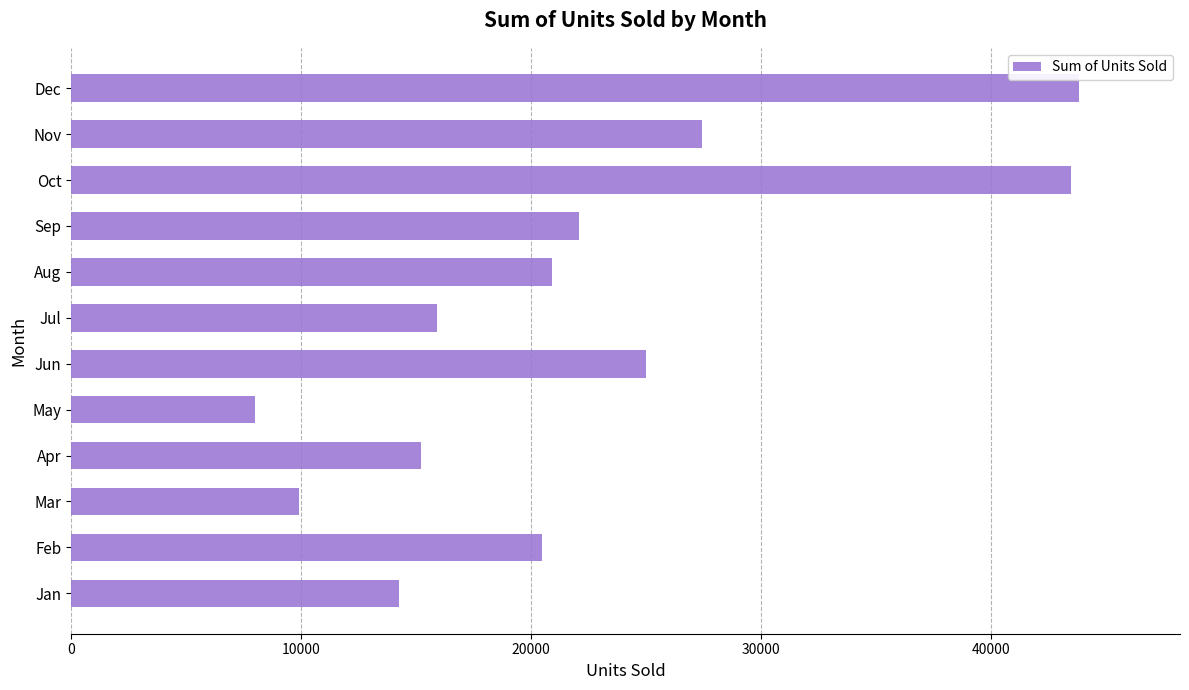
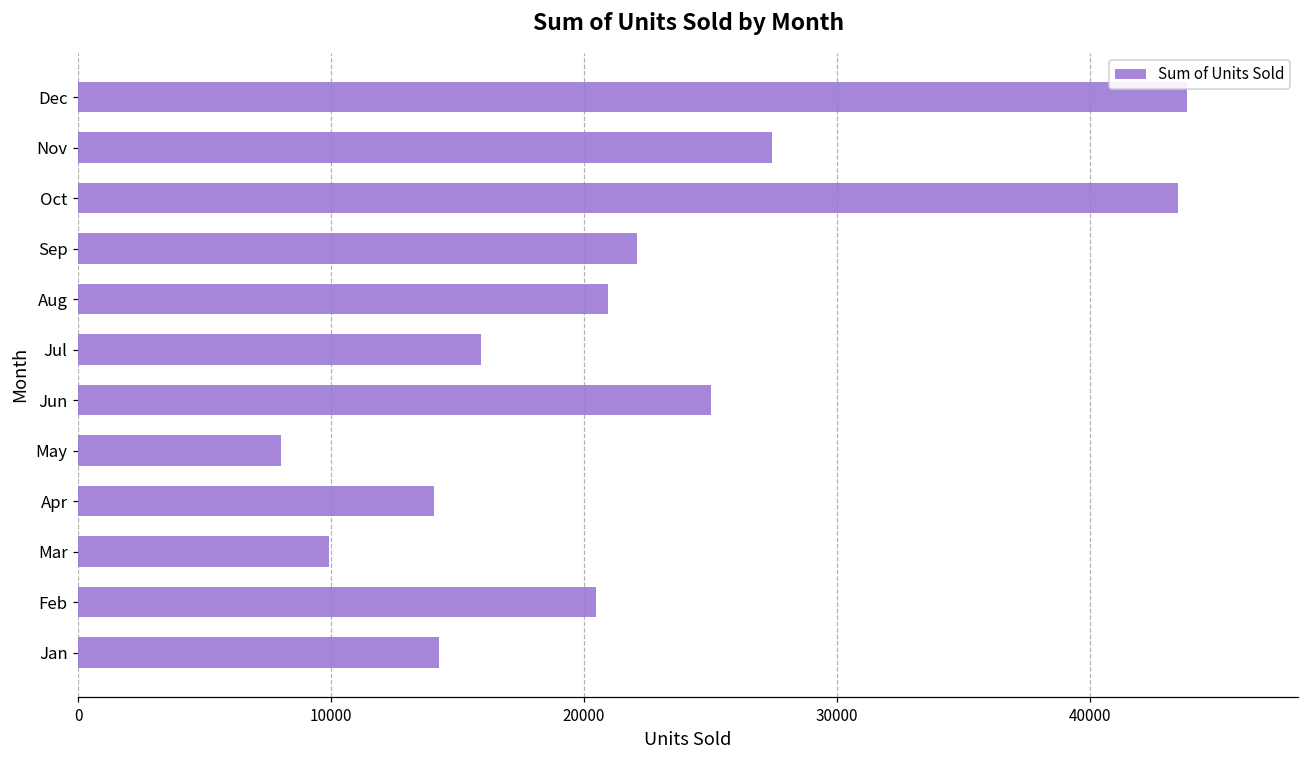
  {
    "Dec": 43900,
    "Nov": 27400,
    "Oct": 43500,
    "Sep": 22100,
    "Aug": 20900,
    "Jul": 15900,
    "Jun": 25000,
    "May": 8000,
-   "Apr": 15200,
+   "Apr": 14100,
    "Mar": 9900,
    "Feb": 20500,
    "Jan": 14300
  }
